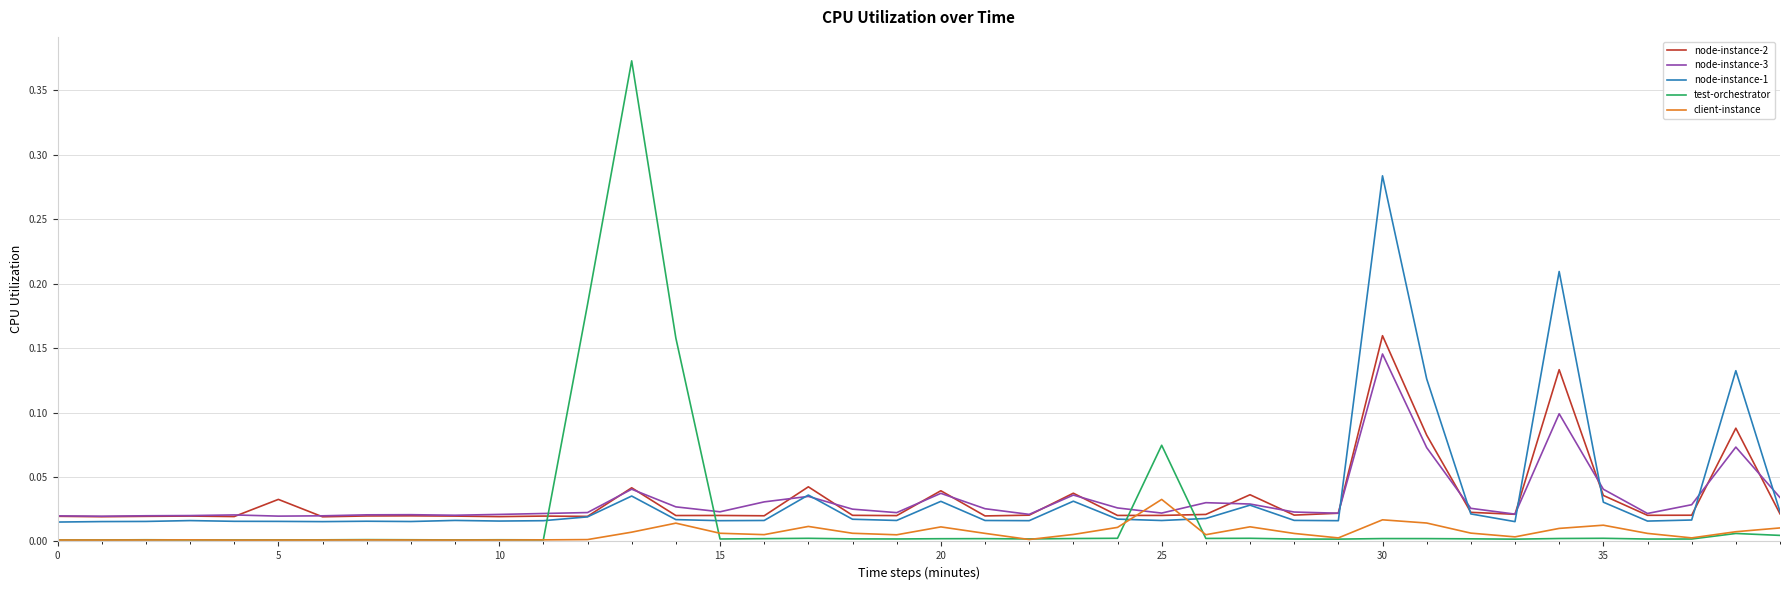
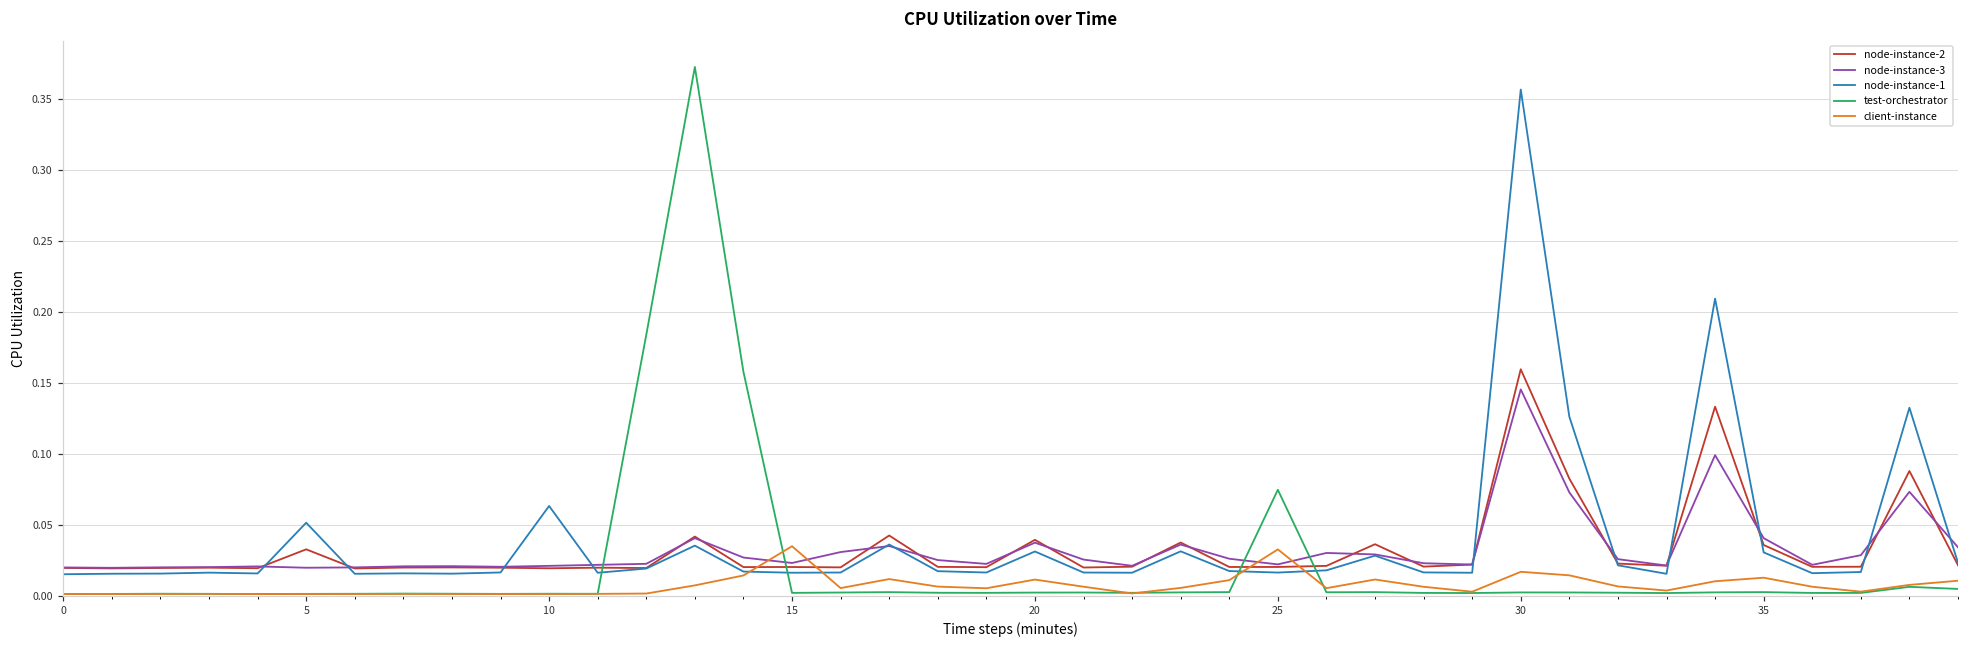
  {
    "node-instance-2": {
      "5": 0.033,
      "15": 0.020,
      "30": 0.160,
      "35": 0.036
    },
    "node-instance-3": {
      "5": 0.020,
      "15": 0.023,
      "30": 0.145,
      "35": 0.041
    },
    "node-instance-1": {
      "0": 0.015,
-     "5": 0.016,
-     "10": 0.016,
+     "5": 0.051,
+     "10": 0.063,
      "15": 0.016,
      "20": 0.031,
      "25": 0.016,
-     "30": 0.284,
+     "30": 0.357,
      "35": 0.030
    },
    "test-orchestrator": {
      "15": 0.002,
      "20": 0.002,
      "25": 0.075,
      "30": 0.002,
      "35": 0.002
    },
    "client-instance": {
-     "15": 0.006,
+     "15": 0.035,
      "20": 0.011,
      "25": 0.033,
      "30": 0.017,
      "35": 0.013
    }
  }
